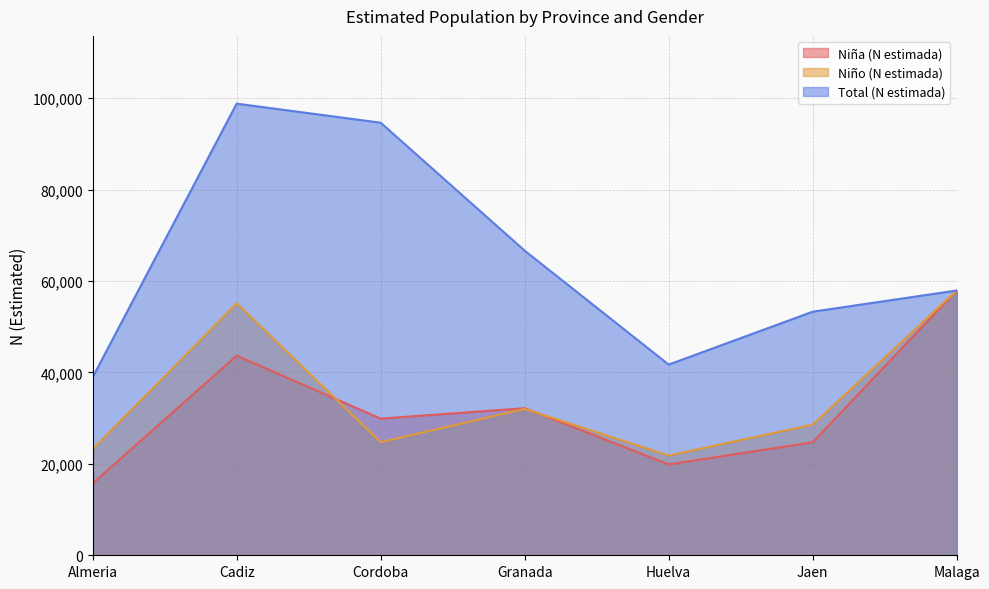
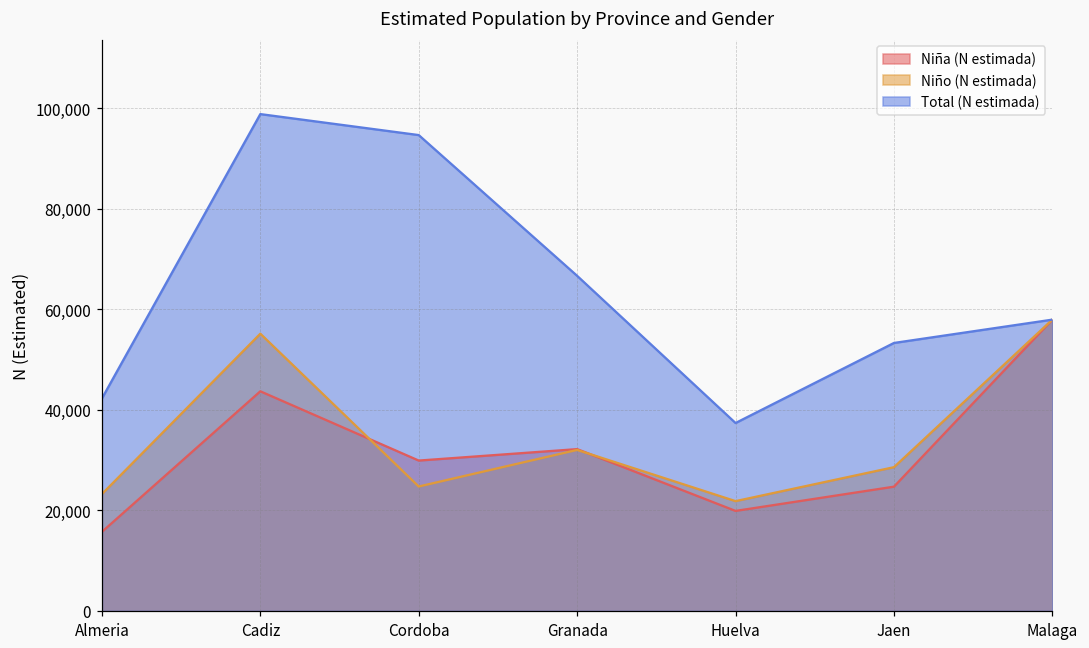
  {
    "Total (N estimada)": {
-     "Almeria": "39,000",
+     "Almeria": "42,000",
      "Cadiz": "99,000",
      "Cordoba": "95,000",
      "Granada": "67,000",
-     "Huelva": "42,000",
+     "Huelva": "37,000",
      "Jaen": "53,000"
    }
  }
